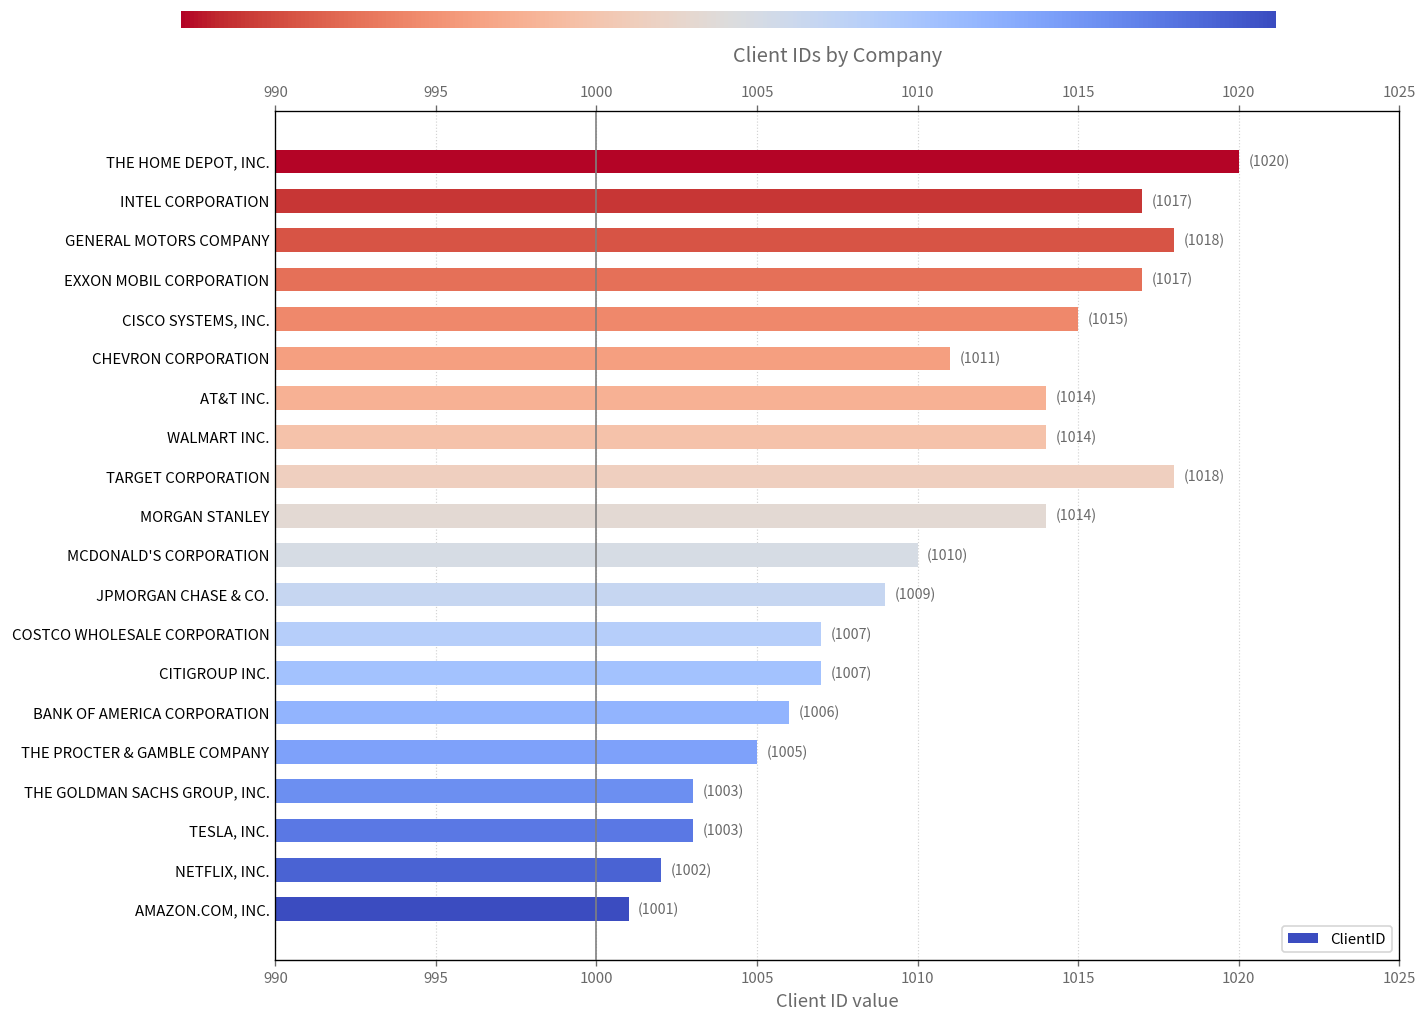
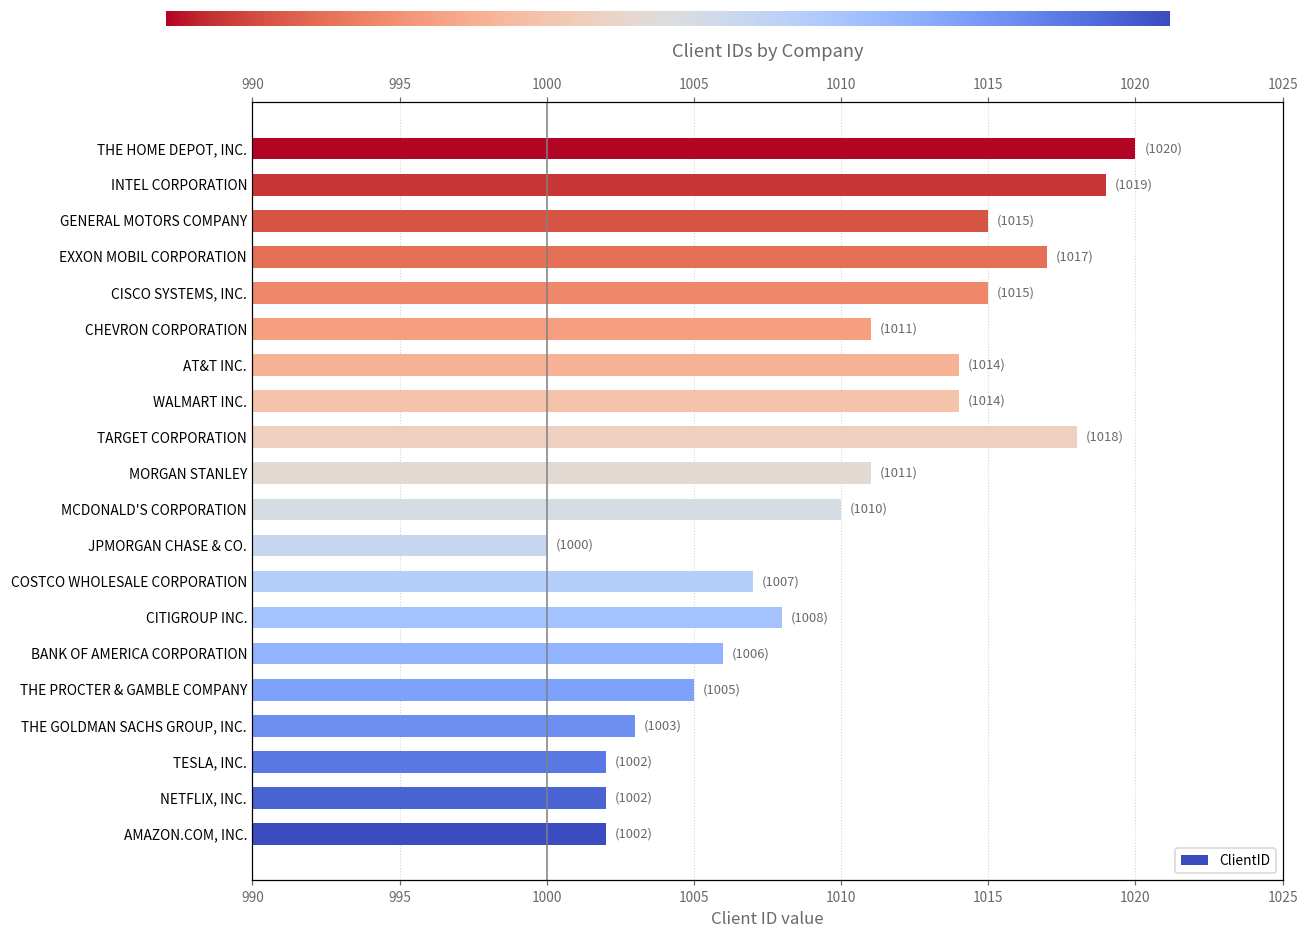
  {
    "THE HOME DEPOT, INC.": "(1020)",
-   "INTEL CORPORATION": "(1017)",
-   "GENERAL MOTORS COMPANY": "(1018)",
+   "INTEL CORPORATION": "(1019)",
+   "GENERAL MOTORS COMPANY": "(1015)",
    "EXXON MOBIL CORPORATION": "(1017)",
    "CISCO SYSTEMS, INC.": "(1015)",
    "CHEVRON CORPORATION": "(1011)",
    "AT&T INC.": "(1014)",
    "WALMART INC.": "(1014)",
    "TARGET CORPORATION": "(1018)",
-   "MORGAN STANLEY": "(1014)",
+   "MORGAN STANLEY": "(1011)",
    "MCDONALD'S CORPORATION": "(1010)",
-   "JPMORGAN CHASE & CO.": "(1009)",
+   "JPMORGAN CHASE & CO.": "(1000)",
    "COSTCO WHOLESALE CORPORATION": "(1007)",
-   "CITIGROUP INC.": "(1007)",
+   "CITIGROUP INC.": "(1008)",
    "BANK OF AMERICA CORPORATION": "(1006)",
    "THE PROCTER & GAMBLE COMPANY": "(1005)",
    "THE GOLDMAN SACHS GROUP, INC.": "(1003)",
-   "TESLA, INC.": "(1003)",
+   "TESLA, INC.": "(1002)",
    "NETFLIX, INC.": "(1002)",
-   "AMAZON.COM, INC.": "(1001)"
+   "AMAZON.COM, INC.": "(1002)"
  }
